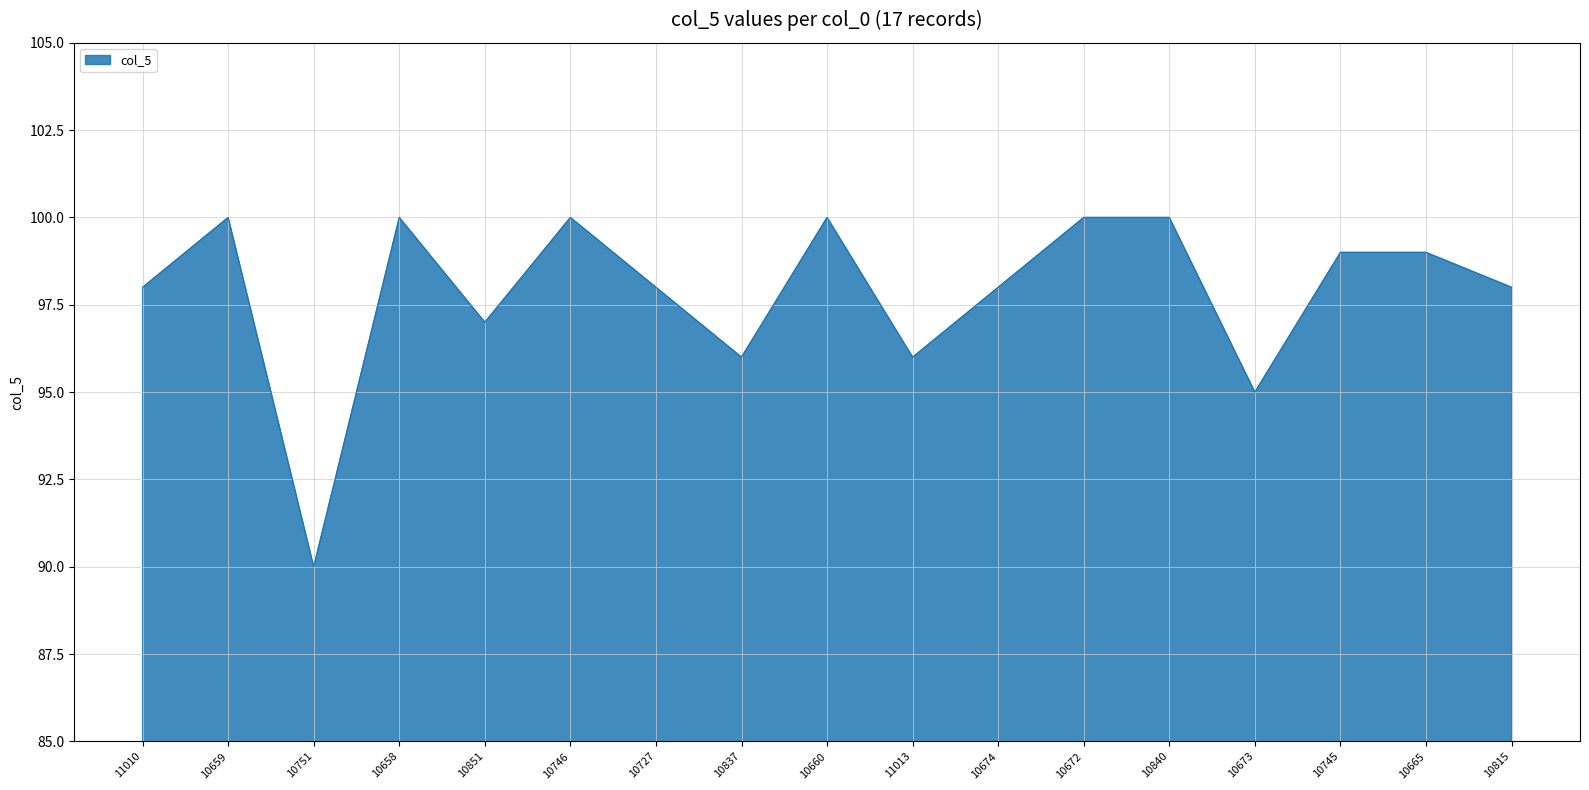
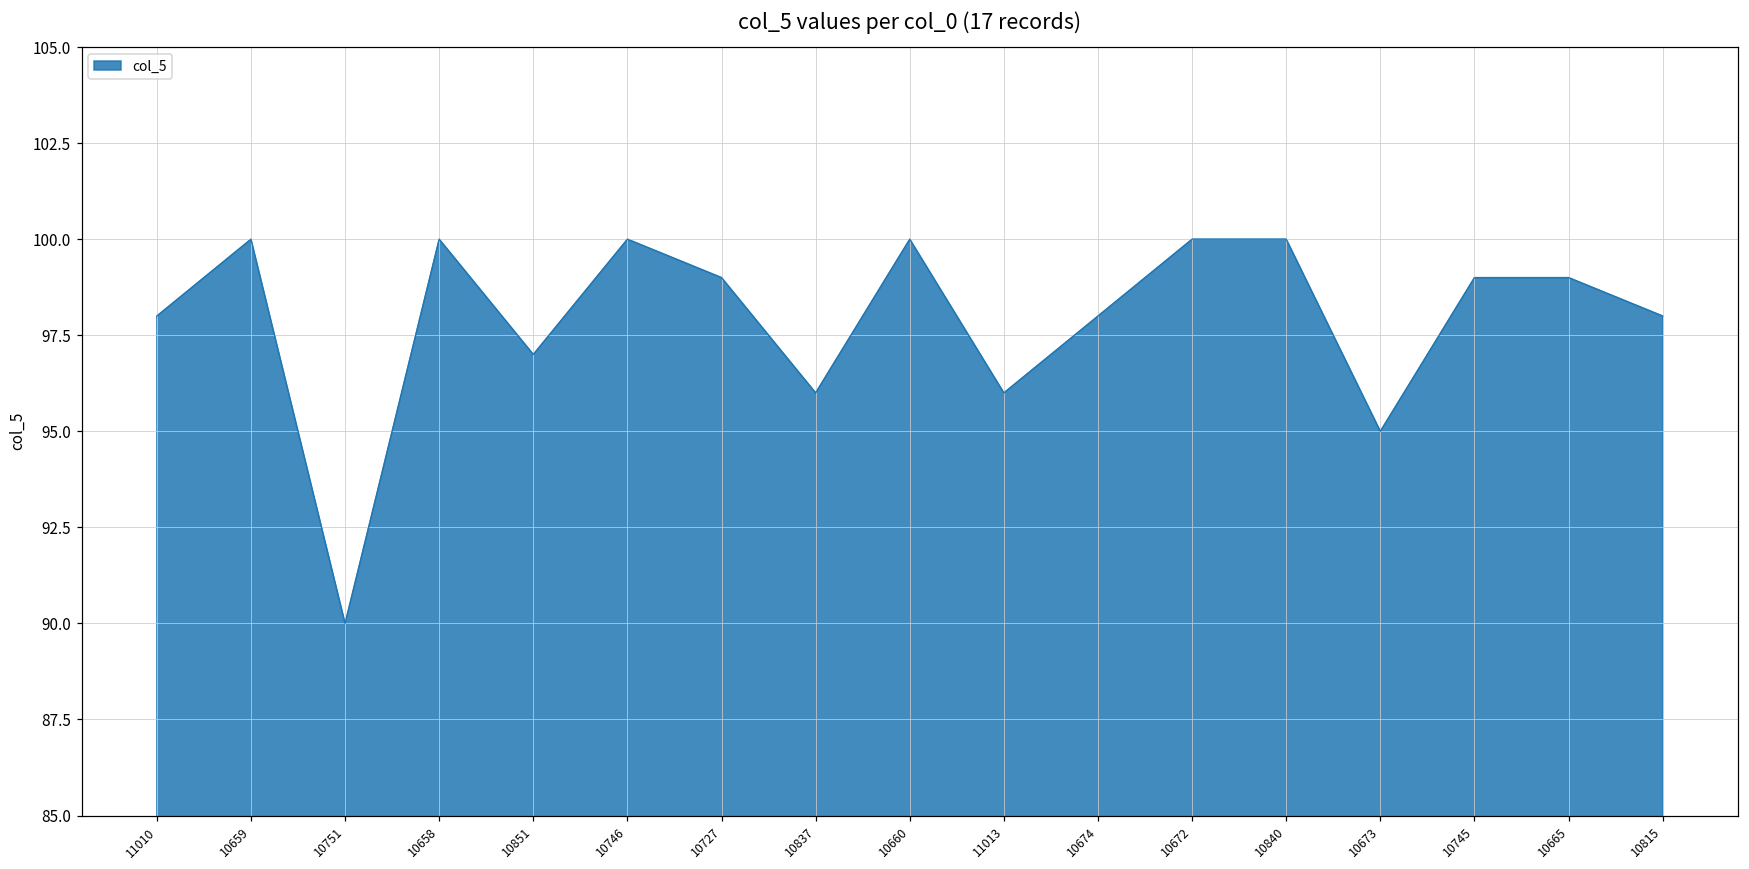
  {
    "11010": 98,
    "10659": 100,
    "10751": 90,
    "10658": 100,
    "10851": 97,
    "10746": 100,
-   "10727": 98,
+   "10727": 99,
    "10837": 96,
    "10660": 100,
    "11013": 96,
    "10674": 98,
    "10672": 100,
    "10840": 100,
    "10673": 95,
    "10745": 99,
    "10665": 99,
    "10815": 98
  }
